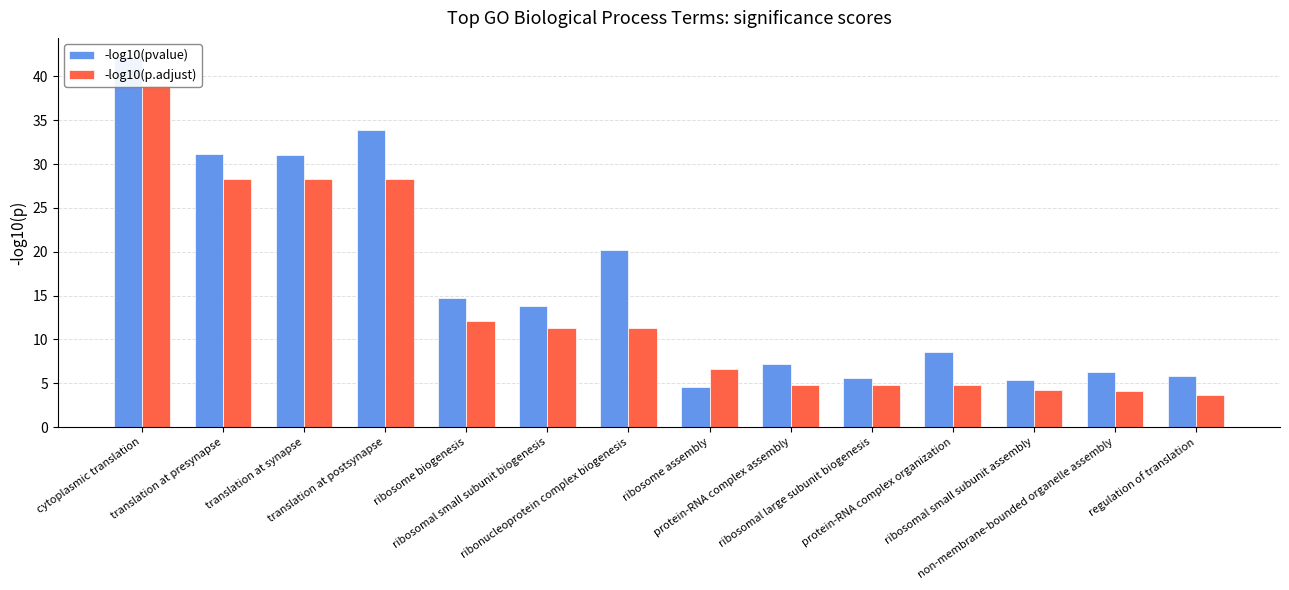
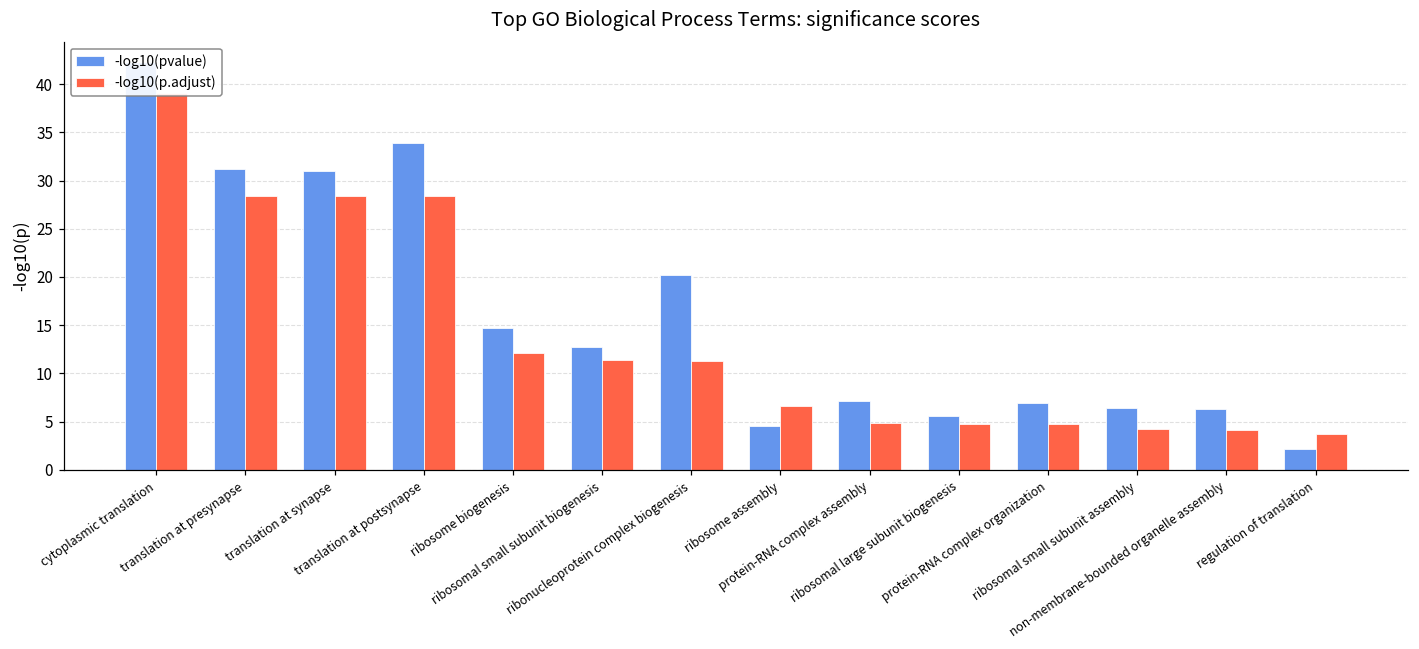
  {
    "-log10(pvalue)": {
      "translation at presynapse": 31,
      "translation at synapse": 31,
      "translation at postsynapse": 34,
      "ribosome biogenesis": 15,
-     "ribosomal small subunit biogenesis": 14,
+     "ribosomal small subunit biogenesis": 13,
      "ribonucleoprotein complex biogenesis": 20,
      "ribosome assembly": 5,
      "protein-RNA complex assembly": 7,
      "ribosomal large subunit biogenesis": 6,
-     "protein-RNA complex organization": 9,
-     "ribosomal small subunit assembly": 5,
+     "protein-RNA complex organization": 7,
+     "ribosomal small subunit assembly": 6,
      "non-membrane-bounded organelle assembly": 6,
-     "regulation of translation": 6
+     "regulation of translation": 2
    },
    "-log10(p.adjust)": {
      "translation at presynapse": 28,
      "translation at synapse": 28,
      "translation at postsynapse": 28,
      "ribosome biogenesis": 12,
      "ribosomal small subunit biogenesis": 11,
      "ribonucleoprotein complex biogenesis": 11,
      "ribosome assembly": 7,
      "protein-RNA complex assembly": 5,
      "ribosomal large subunit biogenesis": 5,
      "protein-RNA complex organization": 5,
      "ribosomal small subunit assembly": 4,
      "non-membrane-bounded organelle assembly": 4,
      "regulation of translation": 4
    }
  }
